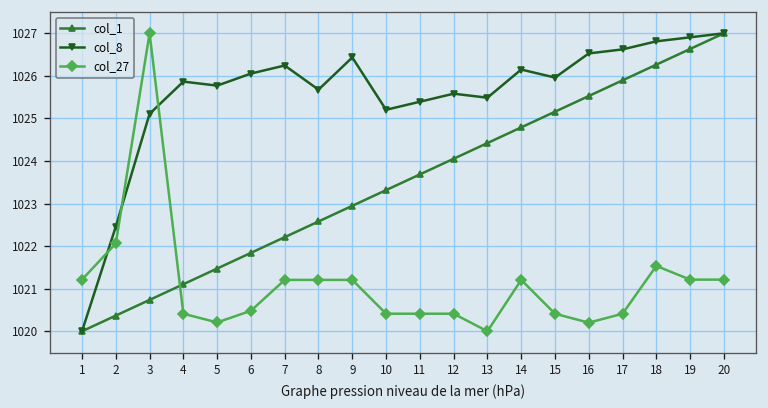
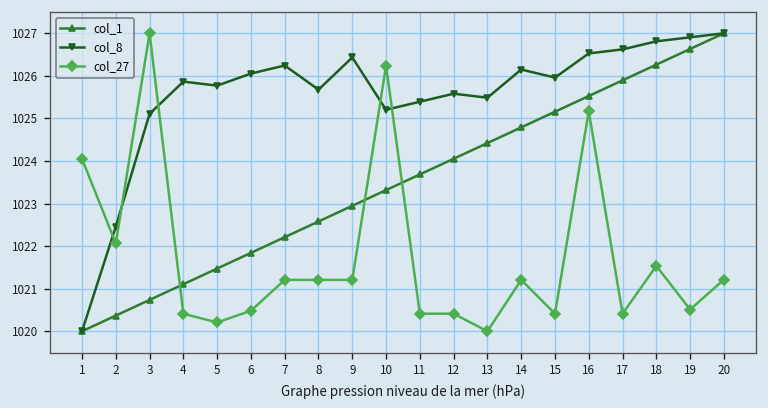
  {
    "col_27": {
-     "1": 1021.2,
+     "1": 1024.1,
      "2": 1022.1,
      "3": 1027.0,
      "4": 1020.4,
      "5": 1020.2,
      "6": 1020.5,
      "7": 1021.2,
      "8": 1021.2,
      "9": 1021.2,
-     "10": 1020.4,
+     "10": 1026.2,
      "11": 1020.4,
      "12": 1020.4,
      "13": 1020.0,
      "14": 1021.2,
      "15": 1020.4,
-     "16": 1020.2,
+     "16": 1025.2,
      "17": 1020.4,
      "18": 1021.5,
-     "19": 1021.2,
+     "19": 1020.5,
      "20": 1021.2
    }
  }
